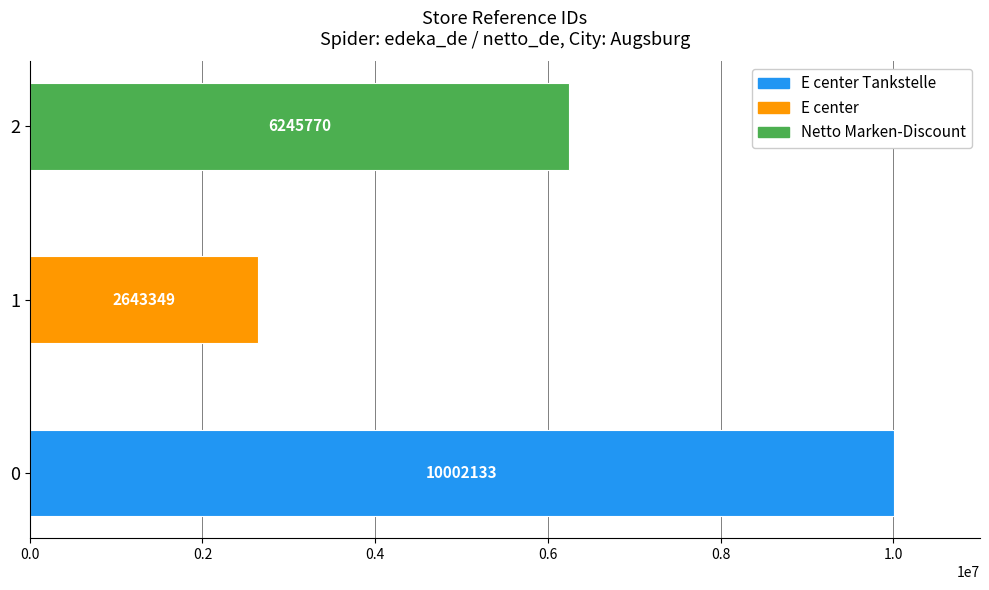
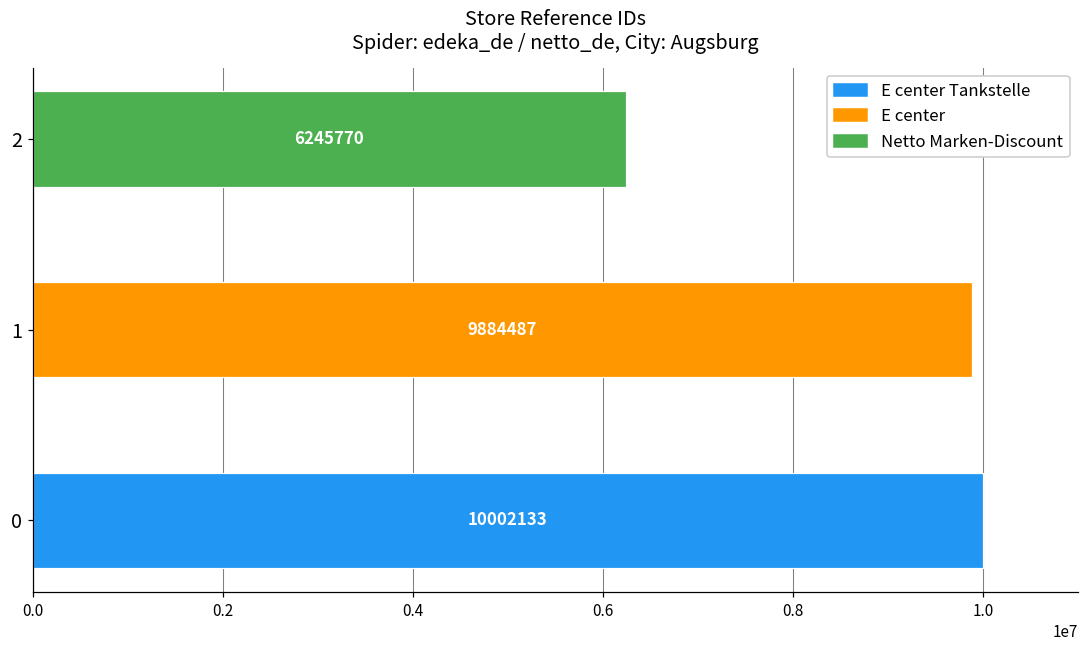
  {
    "2": 6245770,
-   "1": 2643349,
+   "1": 9884487,
    "0": 10002133
  }
